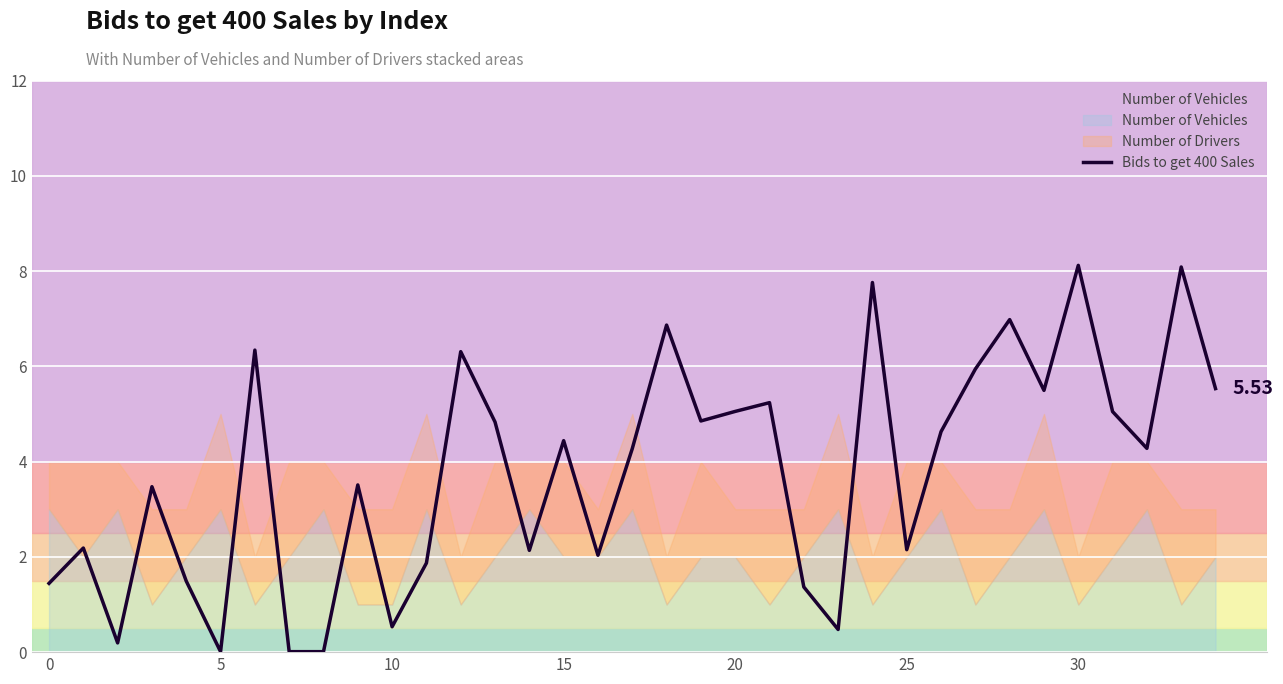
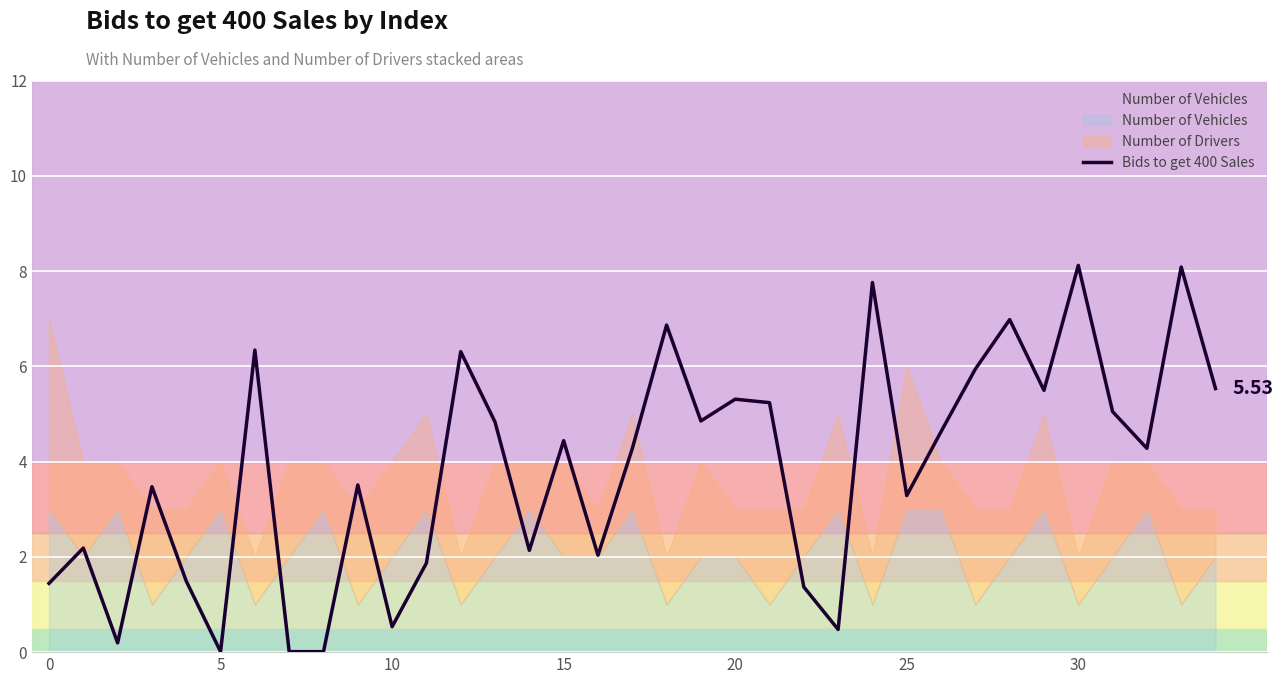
  {
    "Bids to get 400 Sales": {
      "0": 1.4,
      "5": 0.0,
      "10": 0.5,
      "15": 4.4,
-     "20": 5.1,
-     "25": 2.2,
+     "20": 5.3,
+     "25": 3.3,
      "30": 8.1
    },
    "Number of Vehicles": {
      "0": 3,
      "5": 3,
-     "10": 1,
+     "10": 2,
      "15": 2,
      "20": 2,
-     "25": 2,
+     "25": 3,
      "30": 1
    },
    "Number of Drivers": {
-     "0": 1,
-     "5": 2,
-     "25": 2
+     "0": 4,
+     "5": 1,
+     "25": 3
    }
  }
